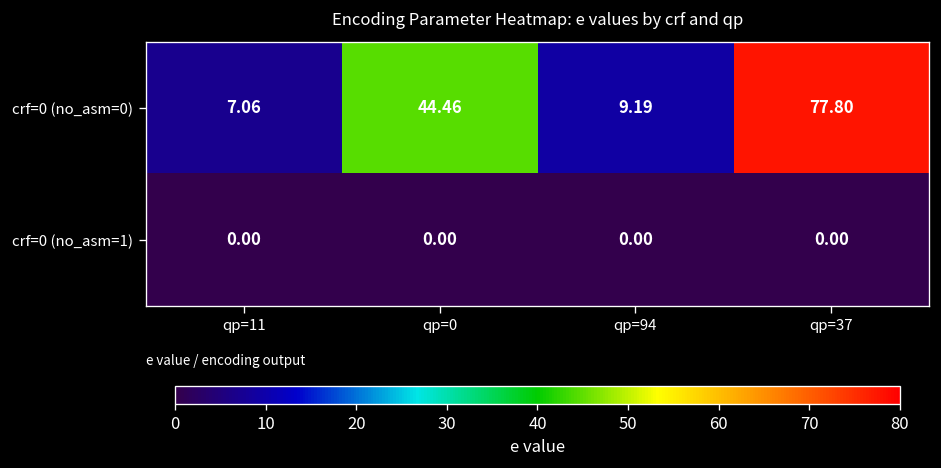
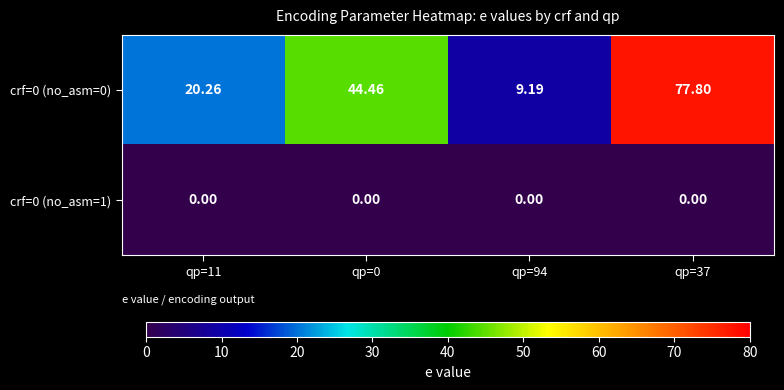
  {
    "crf=0 (no_asm=0)": {
-     "qp=11": 7.06,
+     "qp=11": 20.26,
      "qp=0": 44.46,
      "qp=94": 9.19,
      "qp=37": 77.80
    },
    "crf=0 (no_asm=1)": {
      "qp=11": 0.00,
      "qp=0": 0.00,
      "qp=94": 0.00,
      "qp=37": 0.00
    }
  }
